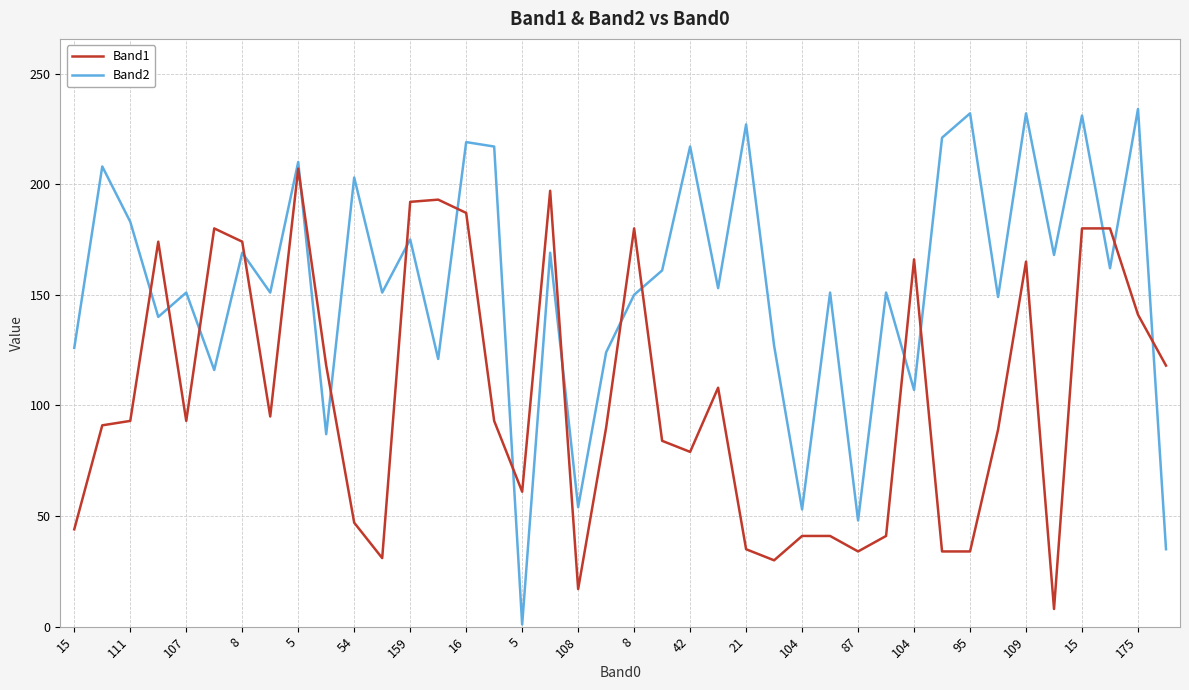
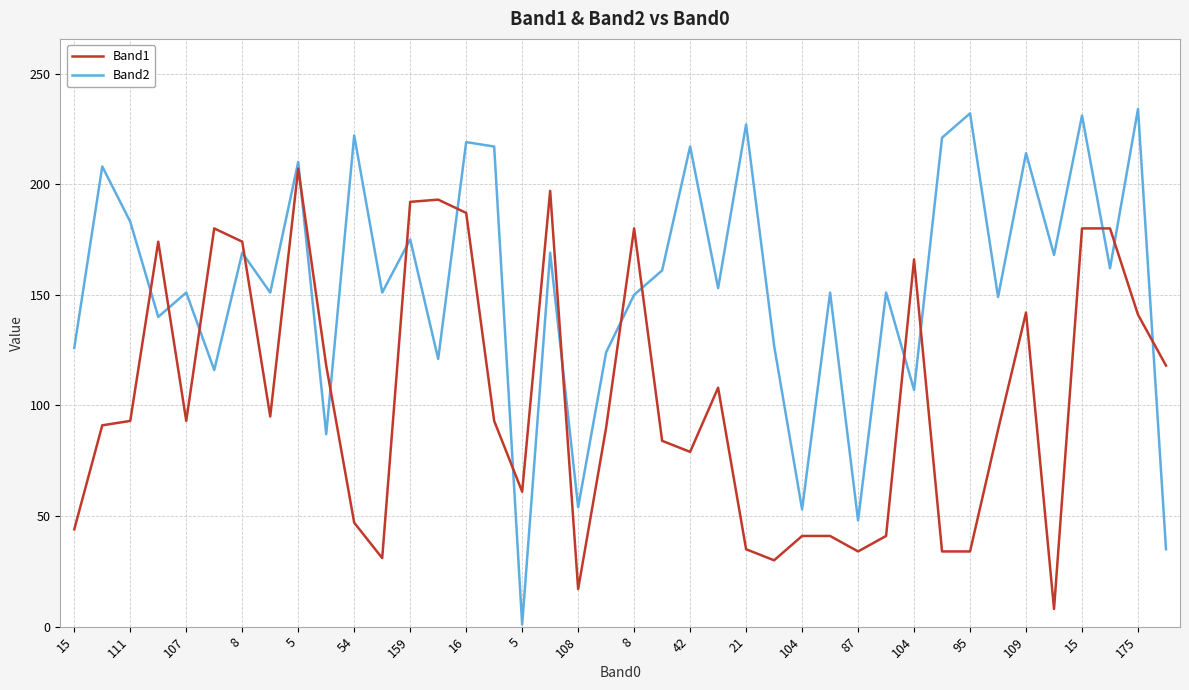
  {
    "Band1": {
      "111": 93,
      "107": 93,
      "54": 47,
      "159": 192,
      "16": 187,
      "108": 17,
      "42": 79,
      "87": 34,
      "95": 34,
-     "109": 165,
+     "109": 142,
      "175": 141
    },
    "Band2": {
      "111": 183,
      "107": 151,
-     "54": 203,
+     "54": 222,
      "159": 175,
      "16": 219,
      "108": 54,
      "42": 217,
      "87": 48,
      "95": 232,
-     "109": 232,
+     "109": 214,
      "175": 234
    }
  }
